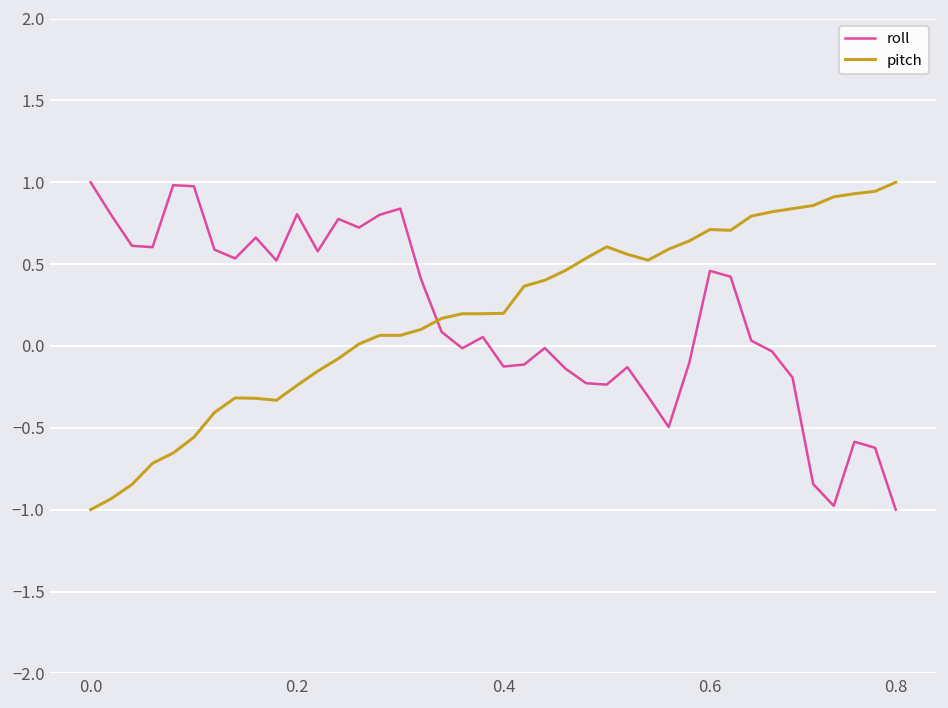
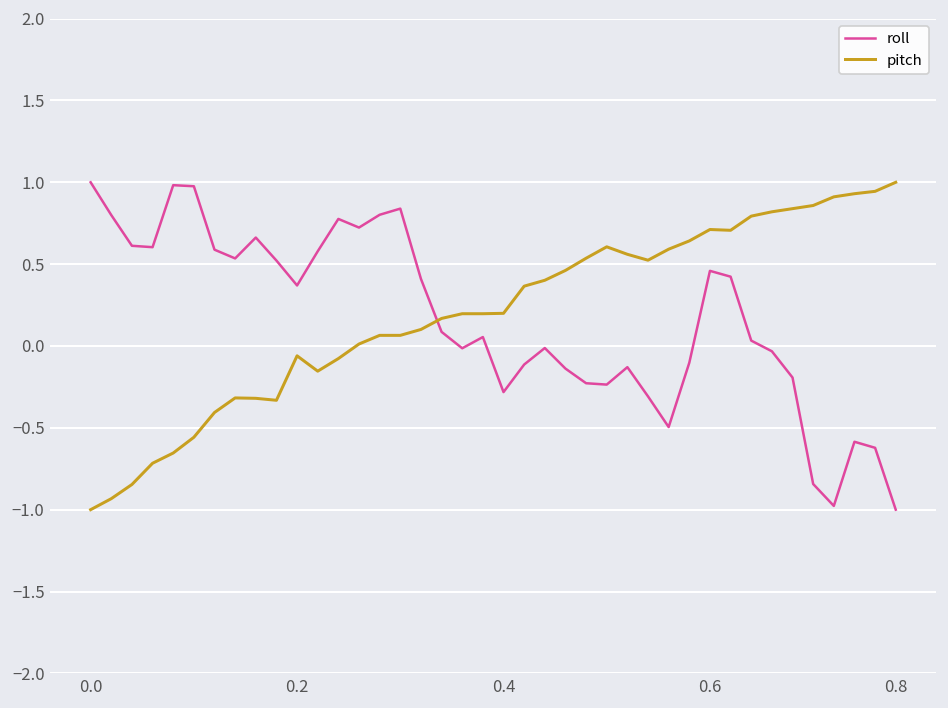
  {
    "roll": {
      "0.0": 1.00,
-     "0.2": 0.80,
-     "0.4": -0.13,
+     "0.2": 0.37,
+     "0.4": -0.28,
      "0.6": 0.46,
      "0.8": -1.00
    },
    "pitch": {
      "0.0": -1.00,
-     "0.2": -0.24,
+     "0.2": -0.06,
      "0.4": 0.20,
      "0.6": 0.71,
      "0.8": 1.00
    }
  }
